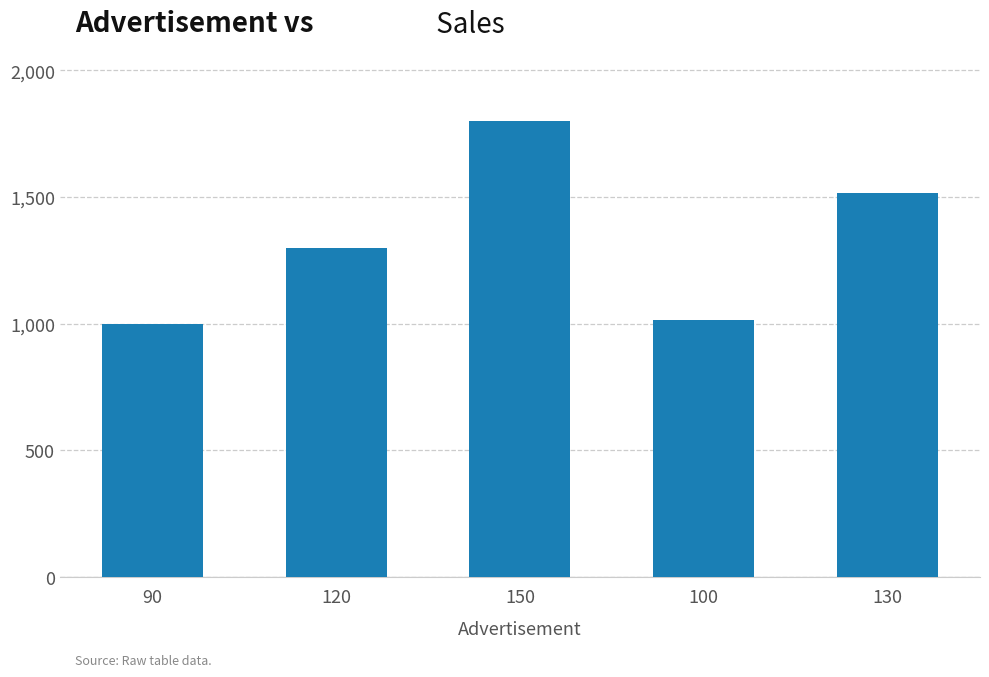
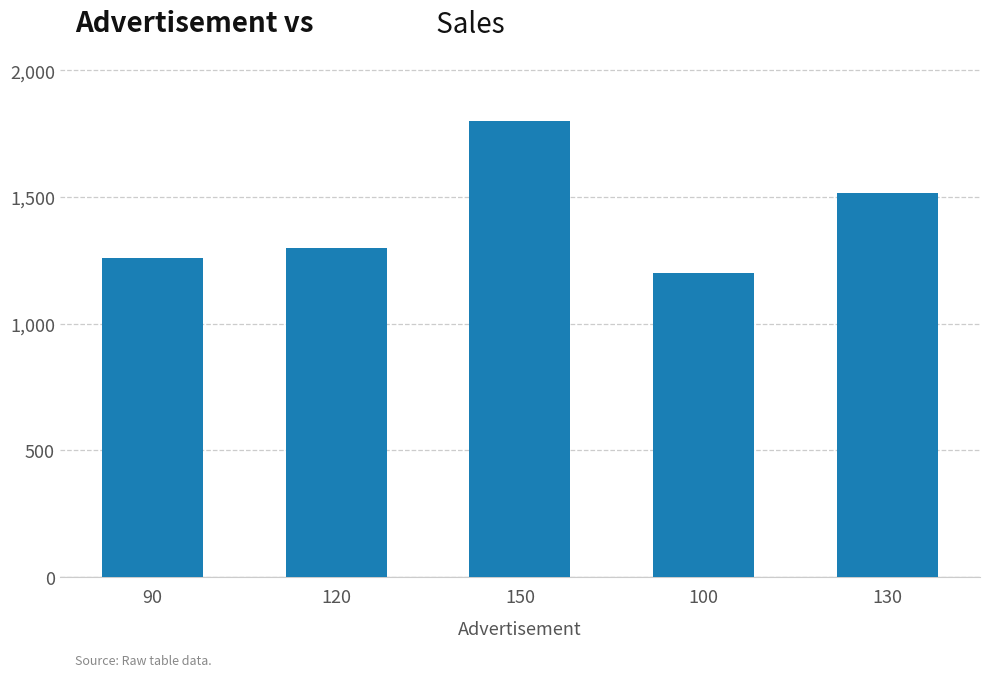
  {
-   "90": "1,000",
+   "90": "1,260",
    "120": "1,300",
    "150": "1,800",
-   "100": "1,020",
+   "100": "1,200",
    "130": "1,520"
  }
